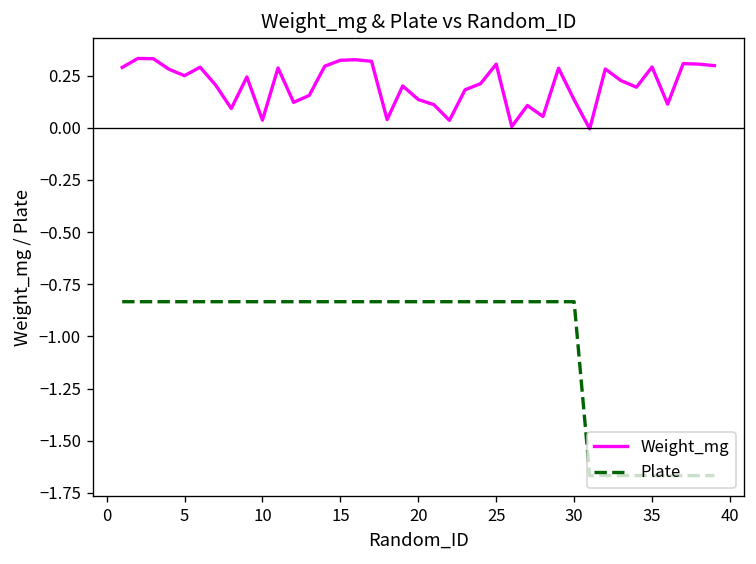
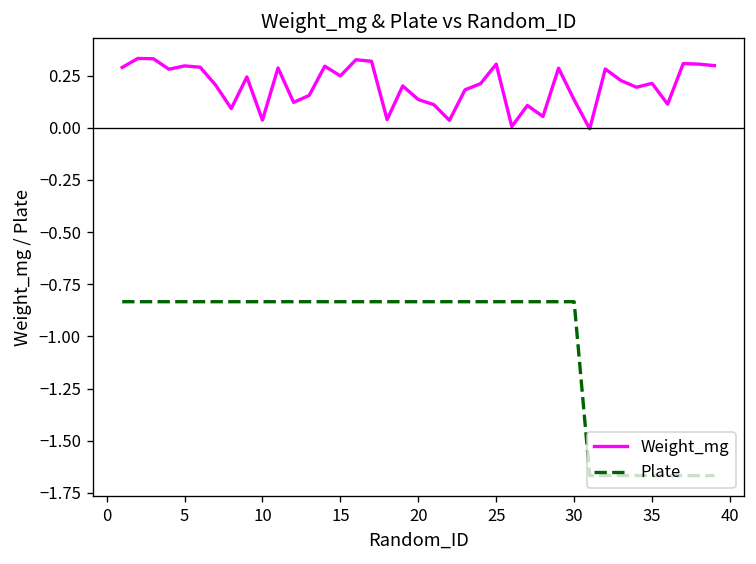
  {
    "Weight_mg": {
-     "5": 0.25,
+     "5": 0.30,
      "10": 0.04,
-     "15": 0.32,
+     "15": 0.25,
      "20": 0.14,
      "25": 0.31,
      "30": 0.13,
-     "35": 0.29
+     "35": 0.21
    },
    "Plate": {
      "5": -0.83,
      "10": -0.83,
      "15": -0.83,
      "20": -0.83,
      "25": -0.83,
      "30": -0.83
    }
  }
